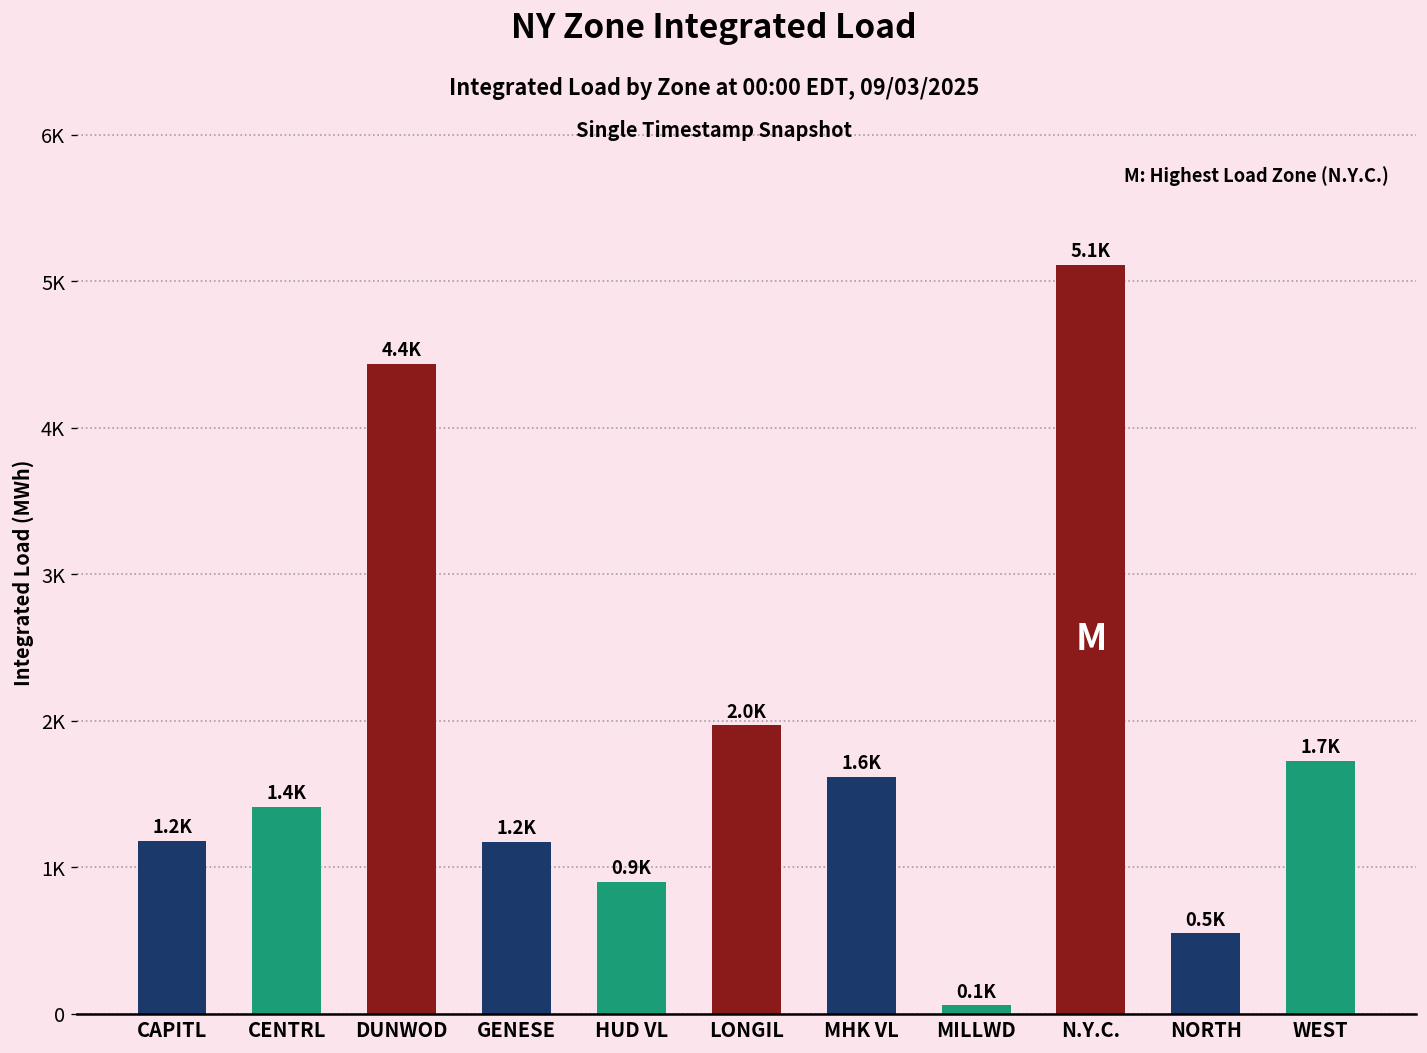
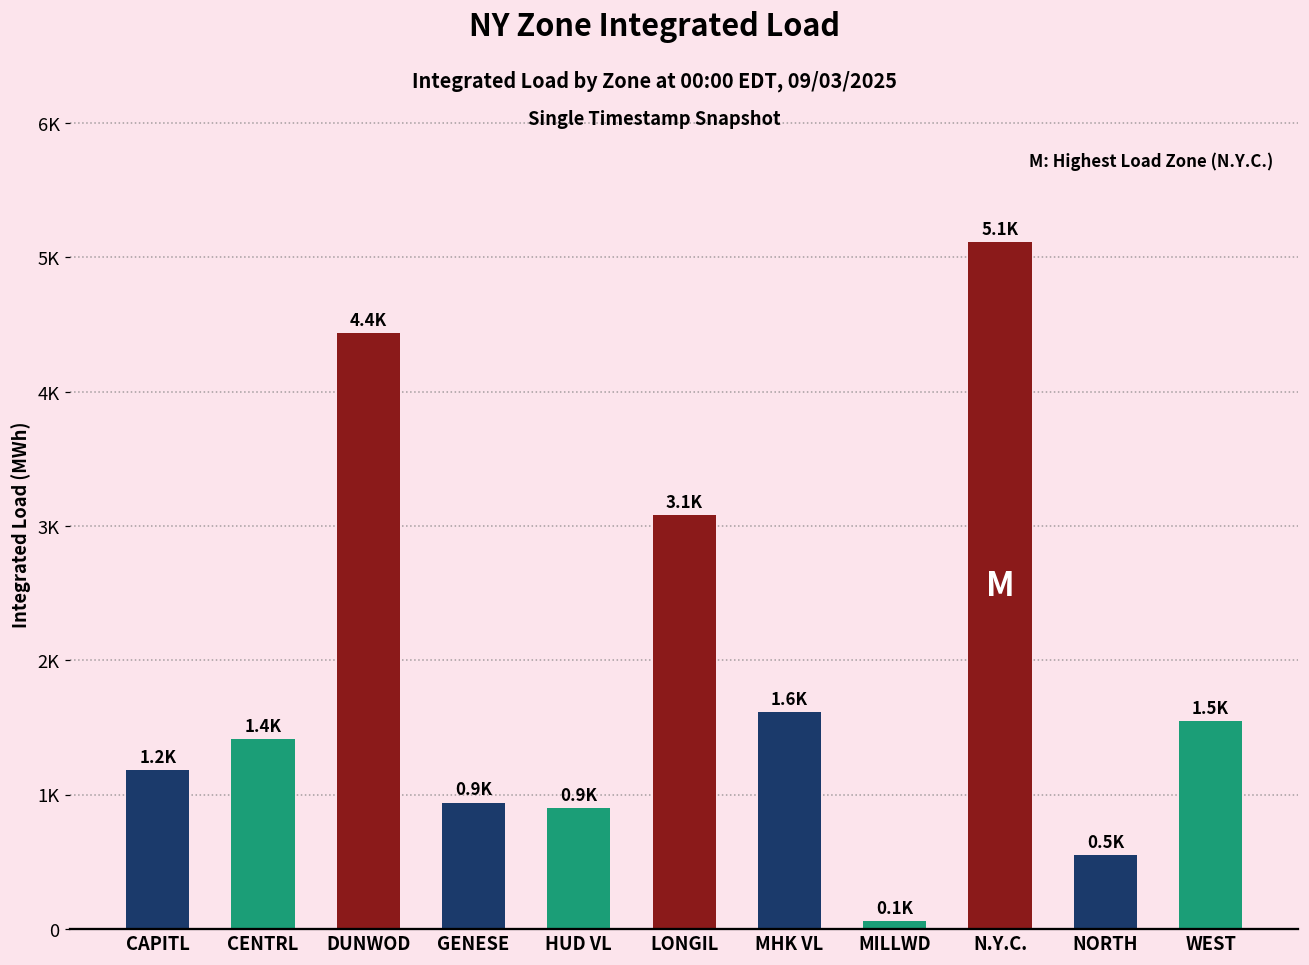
  {
    "CAPITL": "1.2K",
    "CENTRL": "1.4K",
    "DUNWOD": "4.4K",
-   "GENESE": "1.2K",
+   "GENESE": "0.9K",
    "HUD VL": "0.9K",
-   "LONGIL": "2.0K",
+   "LONGIL": "3.1K",
    "MHK VL": "1.6K",
    "MILLWD": "0.1K",
    "N.Y.C.": "5.1K",
    "NORTH": "0.5K",
-   "WEST": "1.7K"
+   "WEST": "1.5K"
  }
